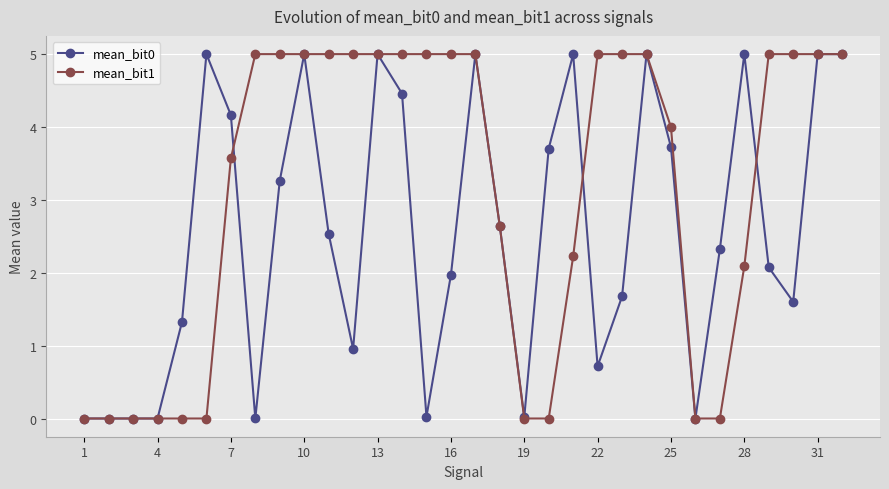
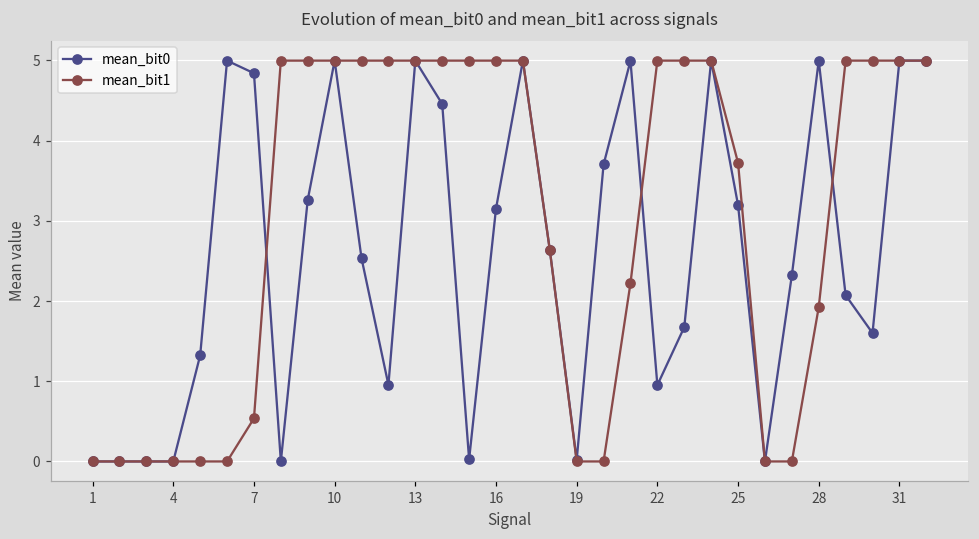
  {
    "mean_bit0": {
-     "7": 4.2,
-     "16": 2.0,
-     "22": 0.7,
-     "25": 3.7,
+     "7": 4.8,
+     "16": 3.2,
+     "22": 1.0,
+     "25": 3.2,
      "28": 5.0
    },
    "mean_bit1": {
-     "7": 3.6,
+     "7": 0.5,
      "16": 5.0,
      "22": 5.0,
-     "25": 4.0,
-     "28": 2.1
+     "25": 3.7,
+     "28": 1.9
    }
  }
